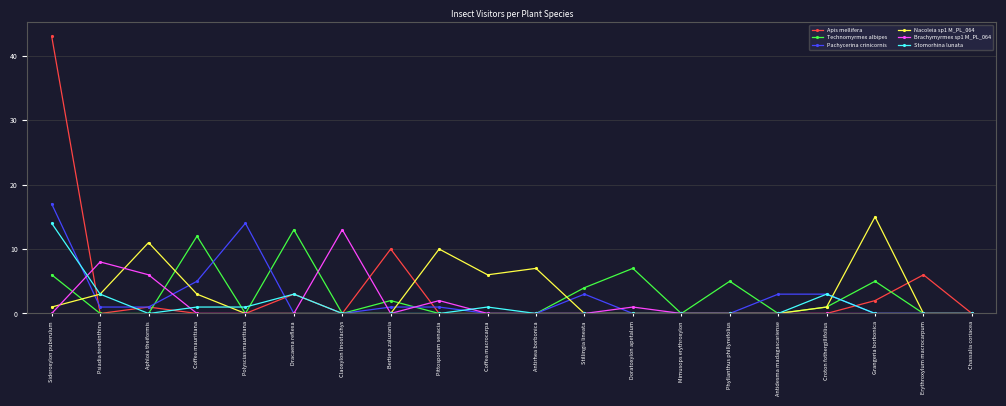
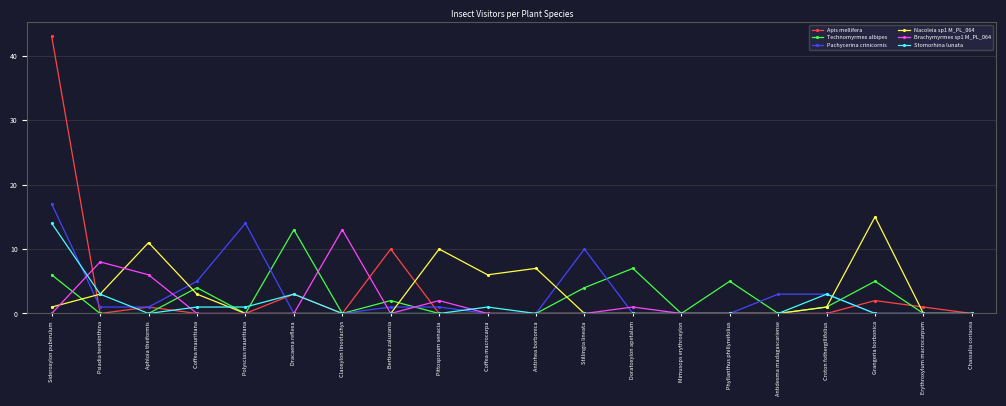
  {
    "Apis mellifera": {
      "Sideroxylon puberulum": 43,
      "Bertiera zaluzania": 10,
      "Grangeria borbonica": 2,
-     "Erythroxylum macrocarpum": 6
+     "Erythroxylum macrocarpum": 1
    },
    "Technomyrmex albipes": {
      "Sideroxylon puberulum": 6,
-     "Coffea mauritiana": 12,
+     "Coffea mauritiana": 4,
      "Dracaena reflexa": 13,
      "Bertiera zaluzania": 2,
      "Stillingia lineata": 4,
      "Doratoxylon apetalum": 7,
      "Phyllanthus phillyreifolius": 5,
      "Grangeria borbonica": 5
    },
    "Pachycerina crinicornis": {
      "Sideroxylon puberulum": 17,
      "Psiadia terebinthina": 1,
      "Coffea mauritiana": 5,
      "Polyscias mauritiana": 14,
      "Bertiera zaluzania": 1,
      "Pittosporum senacia": 1,
-     "Stillingia lineata": 3,
+     "Stillingia lineata": 10,
      "Antidesma madagascariense": 3
    },
    "Nacoleia sp1 M_PL_064": {
      "Sideroxylon puberulum": 1,
      "Aphloia theiformis": 11,
      "Coffea mauritiana": 3,
      "Pittosporum senacia": 10,
      "Coffea macrocarpa": 6,
      "Antirhea borbonica": 7,
      "Grangeria borbonica": 15
    },
    "Brachymyrmex sp1 M_PL_064": {
      "Sideroxylon puberulum": 0,
      "Psiadia terebinthina": 8,
      "Aphloia theiformis": 6,
      "Claoxylon linostachys": 13,
      "Pittosporum senacia": 2,
      "Doratoxylon apetalum": 1
    },
    "Stomorhina lunata": {
      "Sideroxylon puberulum": 14,
      "Coffea mauritiana": 1,
      "Polyscias mauritiana": 1,
      "Coffea macrocarpa": 1
    }
  }
